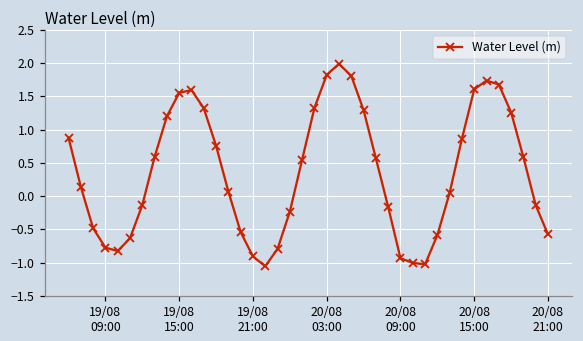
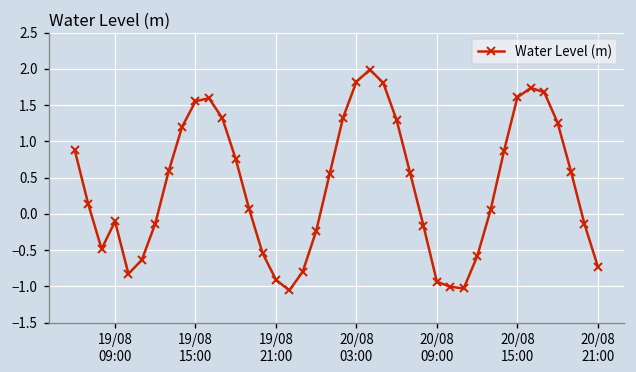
  {
-   "19/08 09:00": -0.8,
+   "19/08 09:00": -0.1,
    "19/08 15:00": 1.6,
    "19/08 21:00": -0.9,
    "20/08 03:00": 1.8,
    "20/08 09:00": -0.9,
    "20/08 15:00": 1.6,
-   "20/08 21:00": -0.6
+   "20/08 21:00": -0.7
  }
